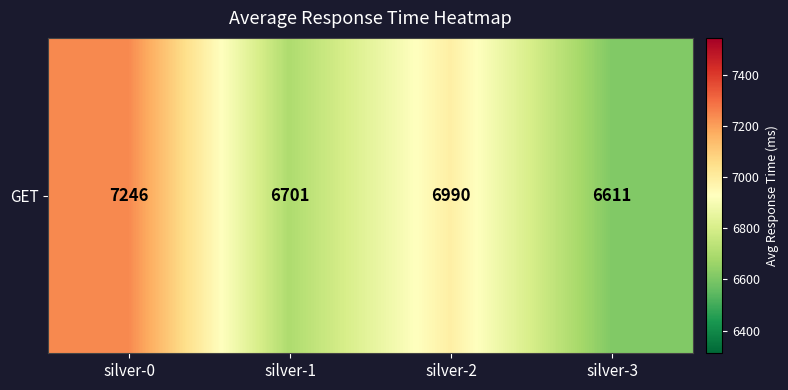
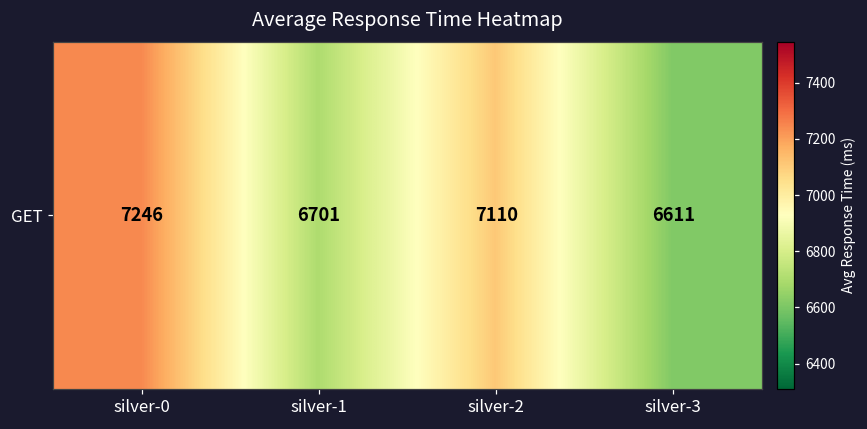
  {
    "GET": {
      "silver-0": 7246,
      "silver-1": 6701,
-     "silver-2": 6990,
+     "silver-2": 7110,
      "silver-3": 6611
    }
  }
